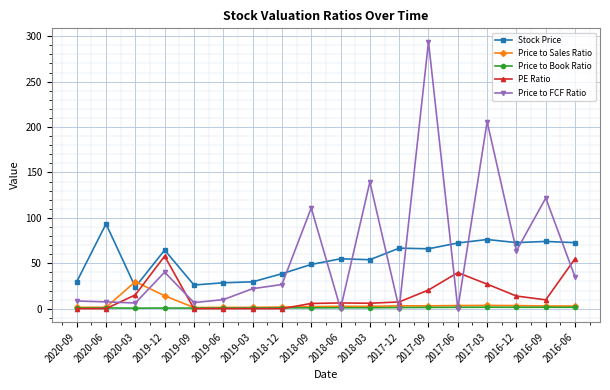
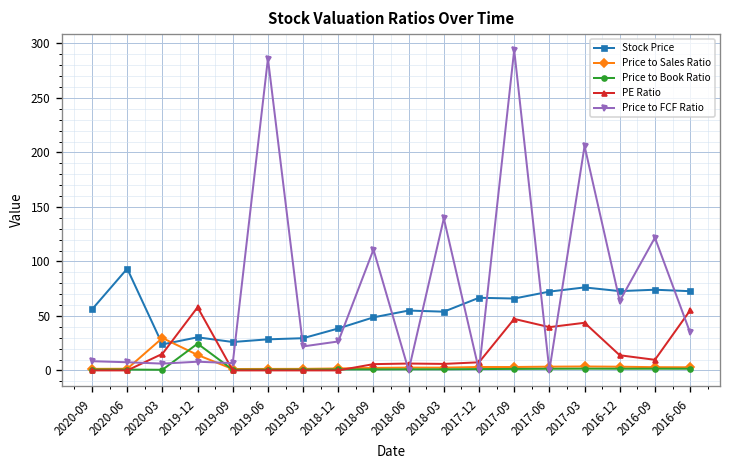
  {
    "Stock Price": {
-     "2020-09": 30,
+     "2020-09": 60,
      "2020-06": 90,
      "2020-03": 20,
-     "2019-12": 60,
+     "2019-12": 30,
      "2019-09": 30,
      "2019-06": 30,
      "2019-03": 30,
      "2018-12": 40,
      "2018-09": 50,
      "2018-06": 50,
      "2018-03": 50,
      "2017-12": 70,
      "2017-09": 70,
      "2017-06": 70,
      "2017-03": 80,
      "2016-12": 70,
      "2016-09": 70,
      "2016-06": 70
    },
    "Price to Sales Ratio": {
      "2020-03": 30,
      "2019-12": 10
    },
    "Price to Book Ratio": {
      "2020-03": 0,
-     "2019-12": 0
+     "2019-12": 20
    },
    "PE Ratio": {
      "2020-03": 20,
      "2019-12": 60,
      "2018-09": 10,
      "2018-06": 10,
      "2018-03": 10,
      "2017-12": 10,
-     "2017-09": 20,
+     "2017-09": 50,
      "2017-06": 40,
-     "2017-03": 30,
+     "2017-03": 40,
      "2016-12": 10,
      "2016-09": 10,
      "2016-06": 60
    },
    "Price to FCF Ratio": {
      "2020-09": 10,
      "2020-06": 10,
      "2020-03": 10,
-     "2019-12": 40,
+     "2019-12": 10,
      "2019-09": 10,
-     "2019-06": 10,
+     "2019-06": 290,
      "2019-03": 20,
      "2018-12": 30,
      "2018-09": 110,
      "2018-03": 140,
      "2017-09": 290,
      "2017-03": 210,
      "2016-12": 60,
      "2016-09": 120,
      "2016-06": 30
    }
  }
